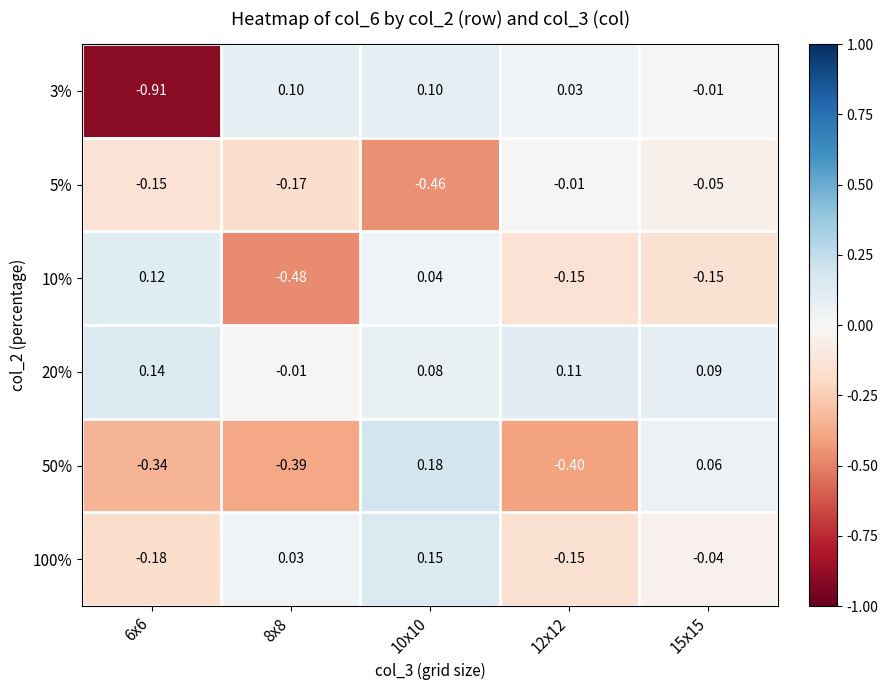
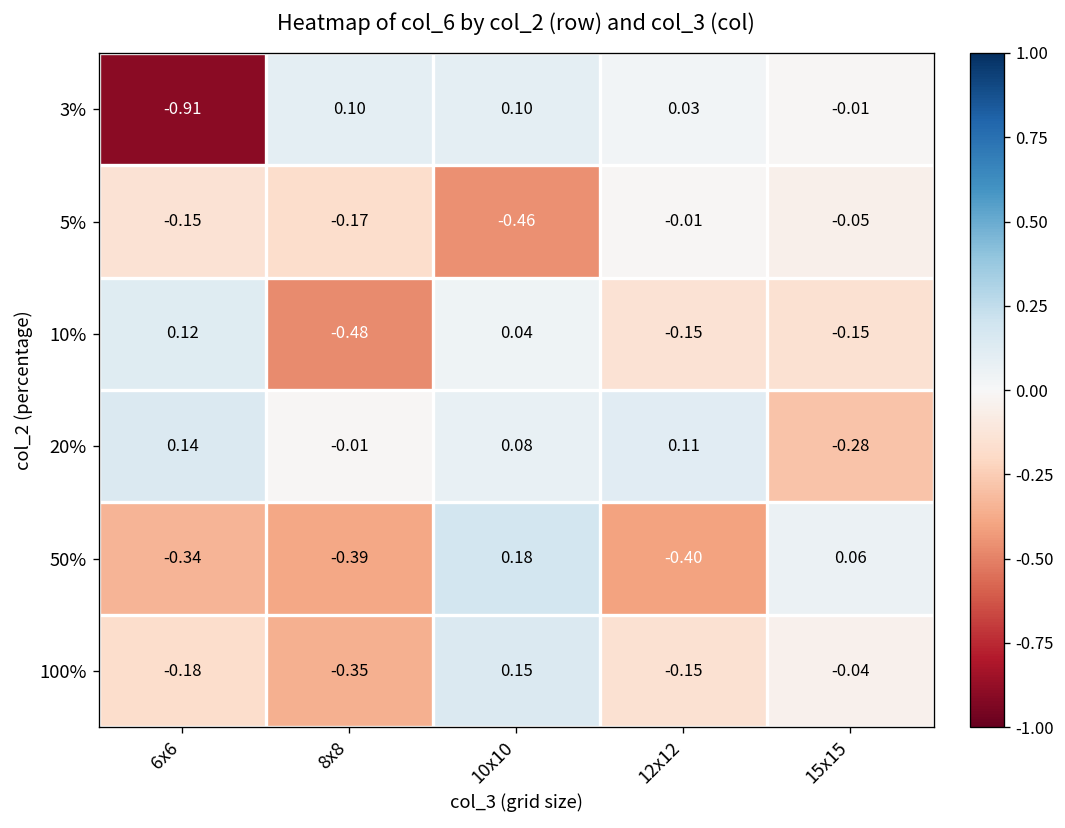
  {
    "3%": {
      "6x6": -0.91,
      "8x8": 0.10,
      "10x10": 0.10,
      "12x12": 0.03,
      "15x15": -0.01
    },
    "5%": {
      "6x6": -0.15,
      "8x8": -0.17,
      "10x10": -0.46,
      "12x12": -0.01,
      "15x15": -0.05
    },
    "10%": {
      "6x6": 0.12,
      "8x8": -0.48,
      "10x10": 0.04,
      "12x12": -0.15,
      "15x15": -0.15
    },
    "20%": {
      "6x6": 0.14,
      "8x8": -0.01,
      "10x10": 0.08,
      "12x12": 0.11,
-     "15x15": 0.09
+     "15x15": -0.28
    },
    "50%": {
      "6x6": -0.34,
      "8x8": -0.39,
      "10x10": 0.18,
      "12x12": -0.40,
      "15x15": 0.06
    },
    "100%": {
      "6x6": -0.18,
-     "8x8": 0.03,
+     "8x8": -0.35,
      "10x10": 0.15,
      "12x12": -0.15,
      "15x15": -0.04
    }
  }
